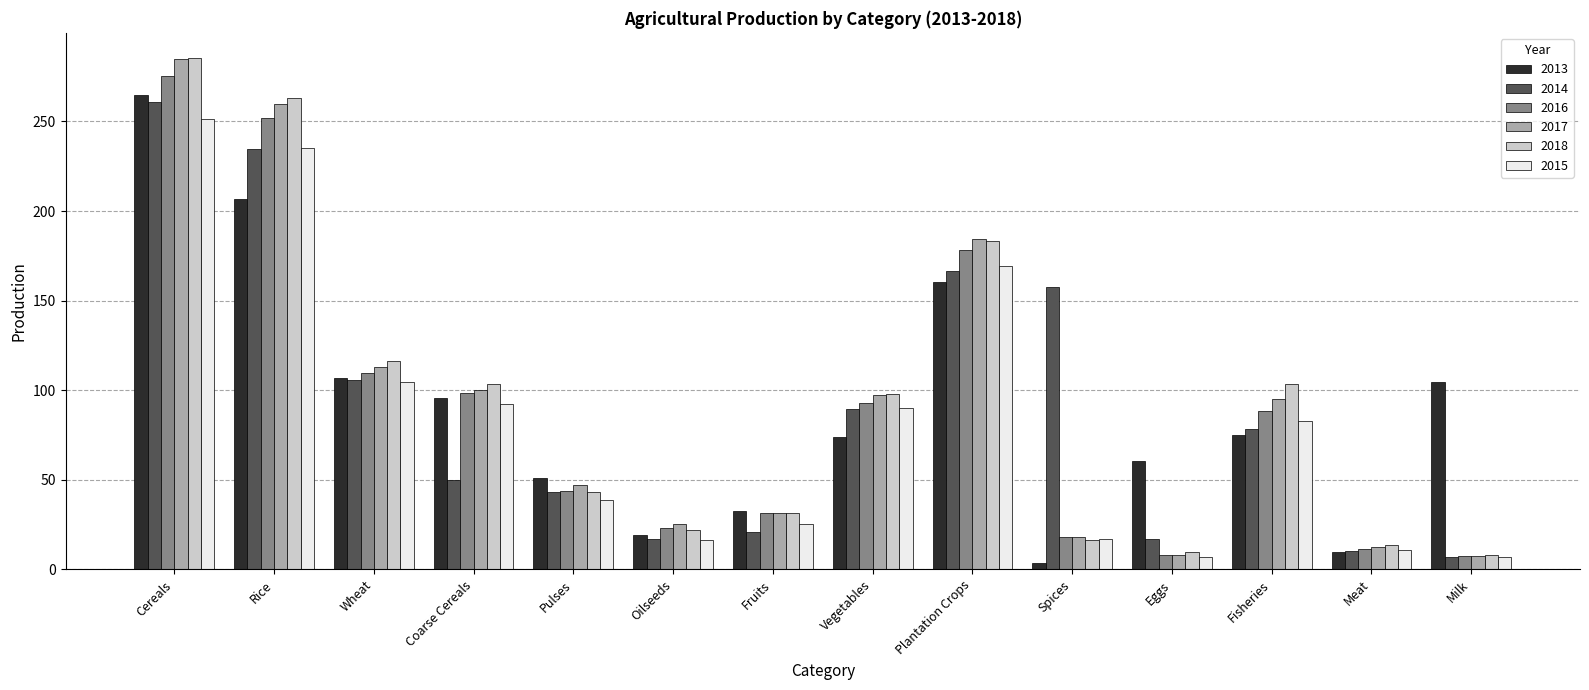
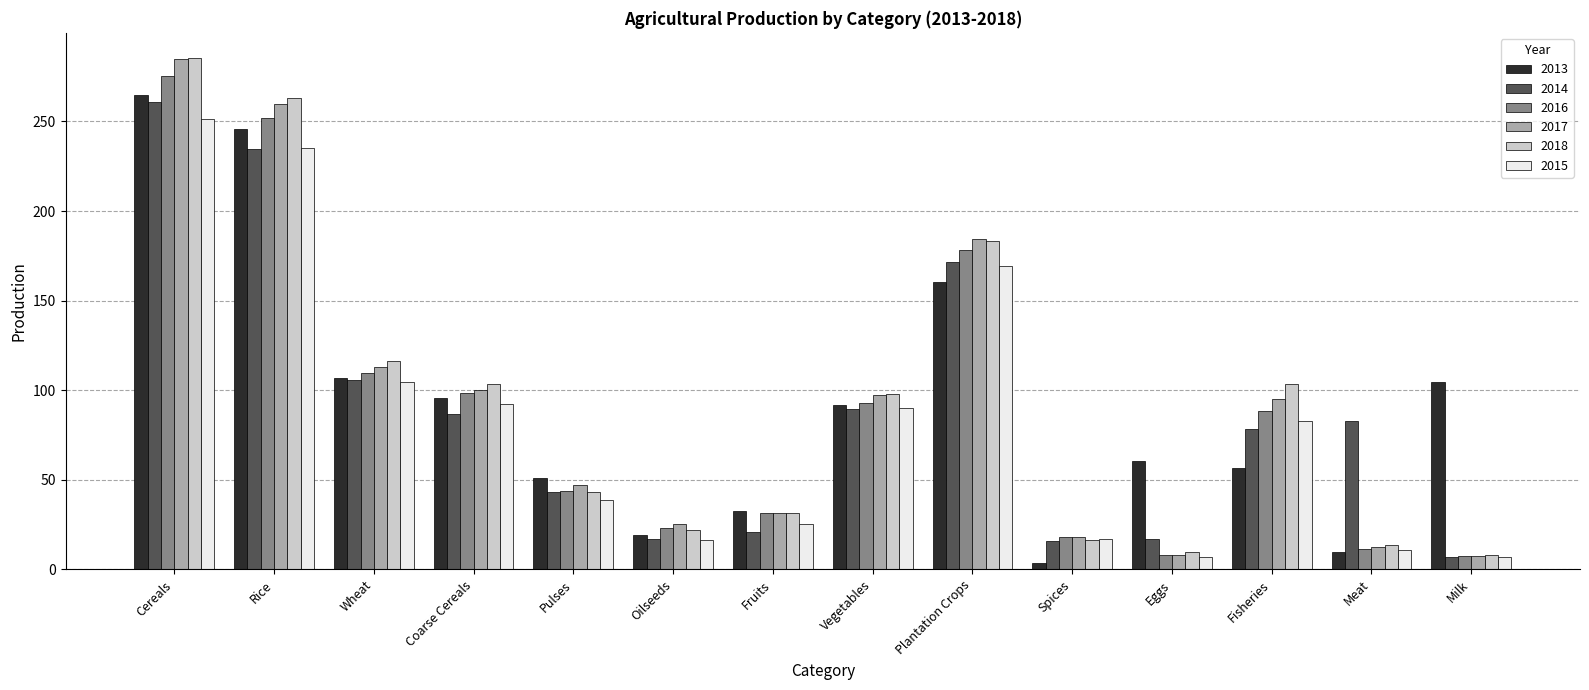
  {
    "2013": {
      "Cereals": 265,
-     "Rice": 207,
+     "Rice": 246,
      "Wheat": 107,
      "Coarse Cereals": 96,
      "Pulses": 51,
      "Oilseeds": 19,
      "Fruits": 33,
-     "Vegetables": 74,
+     "Vegetables": 92,
      "Plantation Crops": 160,
      "Spices": 3,
      "Eggs": 61,
-     "Fisheries": 75,
+     "Fisheries": 57,
      "Meat": 10,
      "Milk": 105
    },
    "2014": {
      "Cereals": 261,
      "Rice": 235,
      "Wheat": 106,
-     "Coarse Cereals": 50,
+     "Coarse Cereals": 87,
      "Pulses": 43,
      "Oilseeds": 17,
      "Fruits": 21,
      "Vegetables": 90,
-     "Plantation Crops": 167,
-     "Spices": 157,
+     "Plantation Crops": 172,
+     "Spices": 16,
      "Eggs": 17,
      "Fisheries": 79,
-     "Meat": 10,
+     "Meat": 83,
      "Milk": 7
    }
  }
